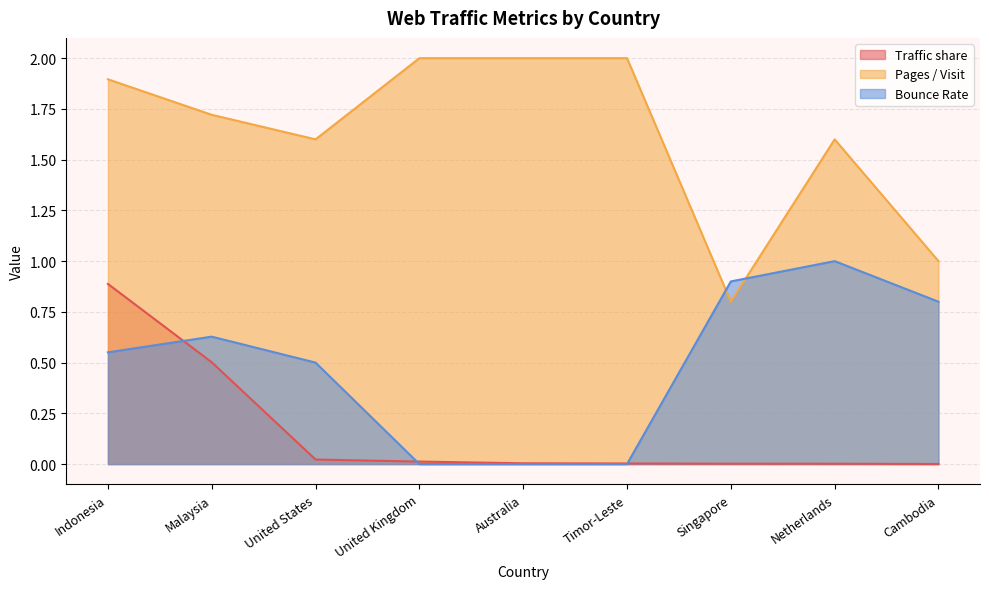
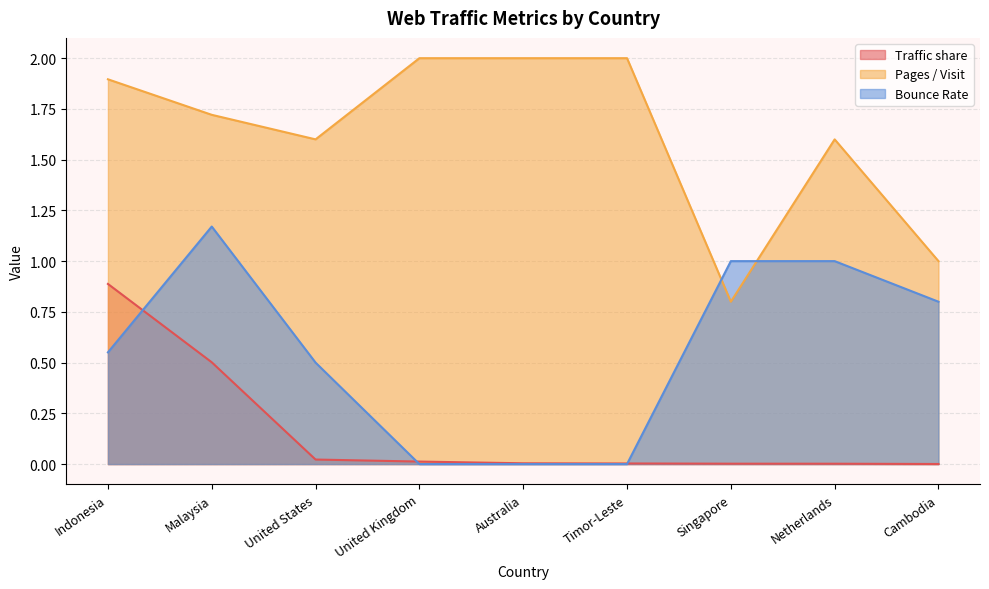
  {
    "Traffic share": {
      "Indonesia": 0.89,
      "Malaysia": 0.50,
      "United States": 0.02,
      "Singapore": 0.00,
      "Netherlands": 0.00,
      "Cambodia": 0.00
    },
    "Pages / Visit": {
      "Indonesia": 1.90,
      "Malaysia": 1.72,
      "United States": 1.60,
      "United Kingdom": 2.00,
      "Australia": 2.00,
      "Timor-Leste": 2.00,
      "Singapore": 0.80,
      "Netherlands": 1.60,
      "Cambodia": 1.00
    },
    "Bounce Rate": {
      "Indonesia": 0.55,
-     "Malaysia": 0.63,
+     "Malaysia": 1.17,
      "United States": 0.50,
-     "Singapore": 0.9,
+     "Singapore": 1.0,
      "Netherlands": 1.00,
      "Cambodia": 0.80
    }
  }
